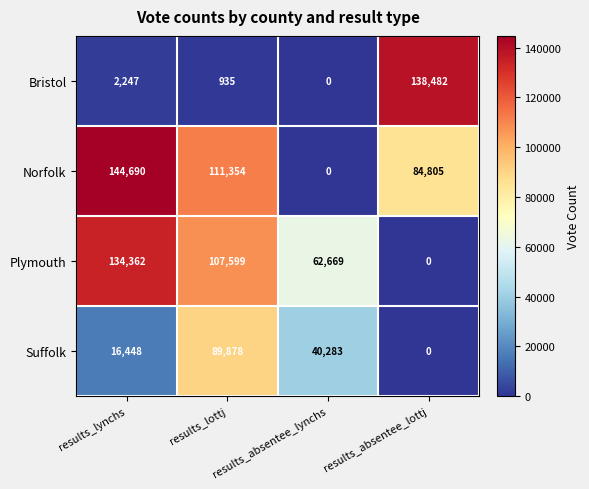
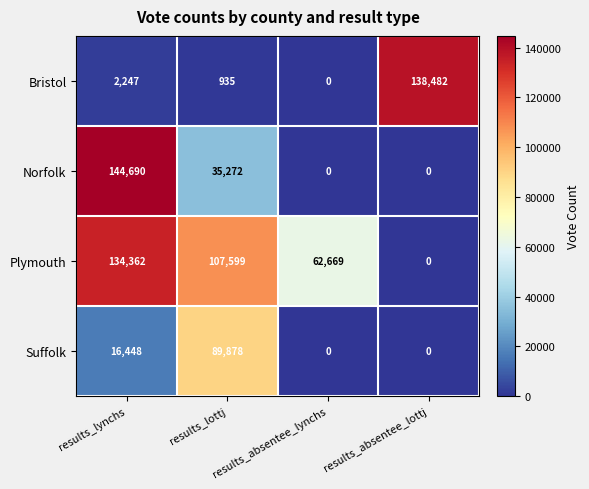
  {
    "Bristol": {
      "results_lynchs": "2,247",
      "results_lottj": "935",
      "results_absentee_lynchs": "0",
      "results_absentee_lottj": "138,482"
    },
    "Norfolk": {
      "results_lynchs": "144,690",
-     "results_lottj": "111,354",
+     "results_lottj": "35,272",
      "results_absentee_lynchs": "0",
-     "results_absentee_lottj": "84,805"
+     "results_absentee_lottj": "0"
    },
    "Plymouth": {
      "results_lynchs": "134,362",
      "results_lottj": "107,599",
      "results_absentee_lynchs": "62,669",
      "results_absentee_lottj": "0"
    },
    "Suffolk": {
      "results_lynchs": "16,448",
      "results_lottj": "89,878",
-     "results_absentee_lynchs": "40,283",
+     "results_absentee_lynchs": "0",
      "results_absentee_lottj": "0"
    }
  }
